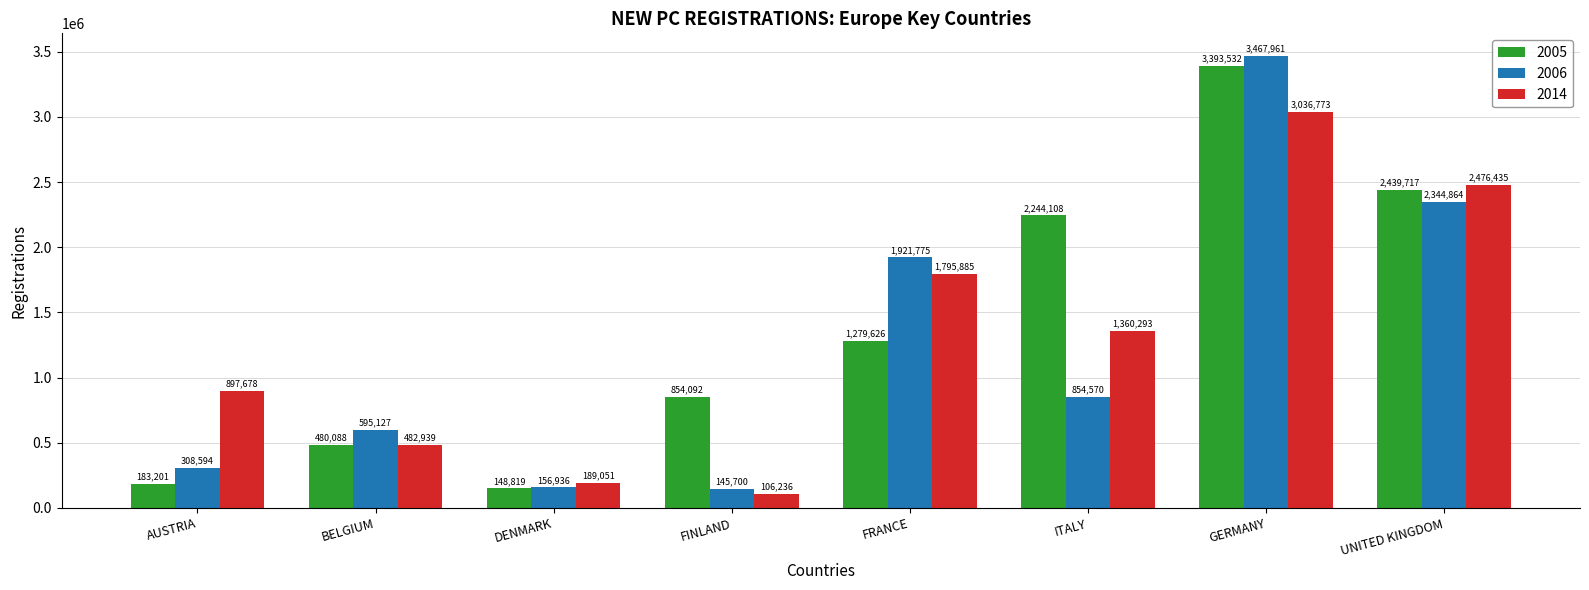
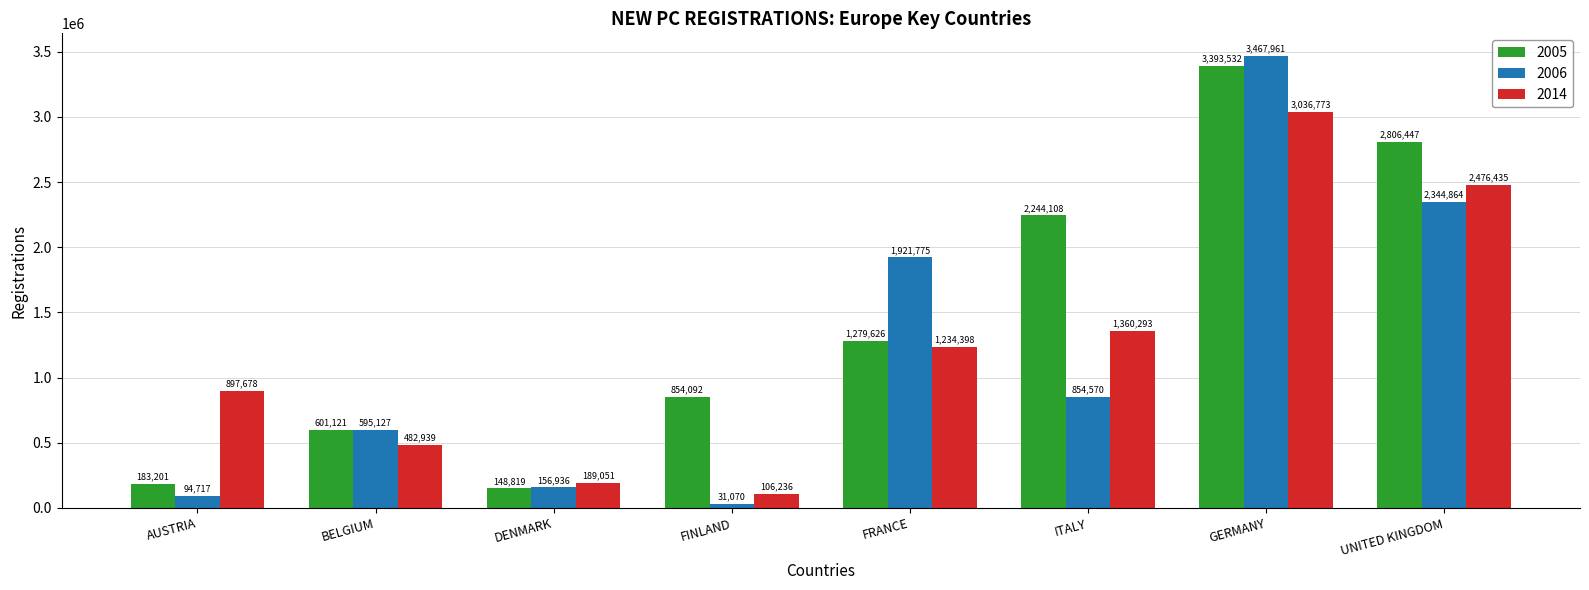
  {
    "2005": {
      "AUSTRIA": "183,201",
-     "BELGIUM": "480,088",
+     "BELGIUM": "601,121",
      "DENMARK": "148,819",
      "FINLAND": "854,092",
      "FRANCE": "1,279,626",
      "ITALY": "2,244,108",
      "GERMANY": "3,393,532",
-     "UNITED KINGDOM": "2,439,717"
+     "UNITED KINGDOM": "2,806,447"
    },
    "2006": {
-     "AUSTRIA": "308,594",
+     "AUSTRIA": "94,717",
      "BELGIUM": "595,127",
      "DENMARK": "156,936",
-     "FINLAND": "145,700",
+     "FINLAND": "31,070",
      "FRANCE": "1,921,775",
      "ITALY": "854,570",
      "GERMANY": "3,467,961",
      "UNITED KINGDOM": "2,344,864"
    },
    "2014": {
      "AUSTRIA": "897,678",
      "BELGIUM": "482,939",
      "DENMARK": "189,051",
      "FINLAND": "106,236",
-     "FRANCE": "1,795,885",
+     "FRANCE": "1,234,398",
      "ITALY": "1,360,293",
      "GERMANY": "3,036,773",
      "UNITED KINGDOM": "2,476,435"
    }
  }
